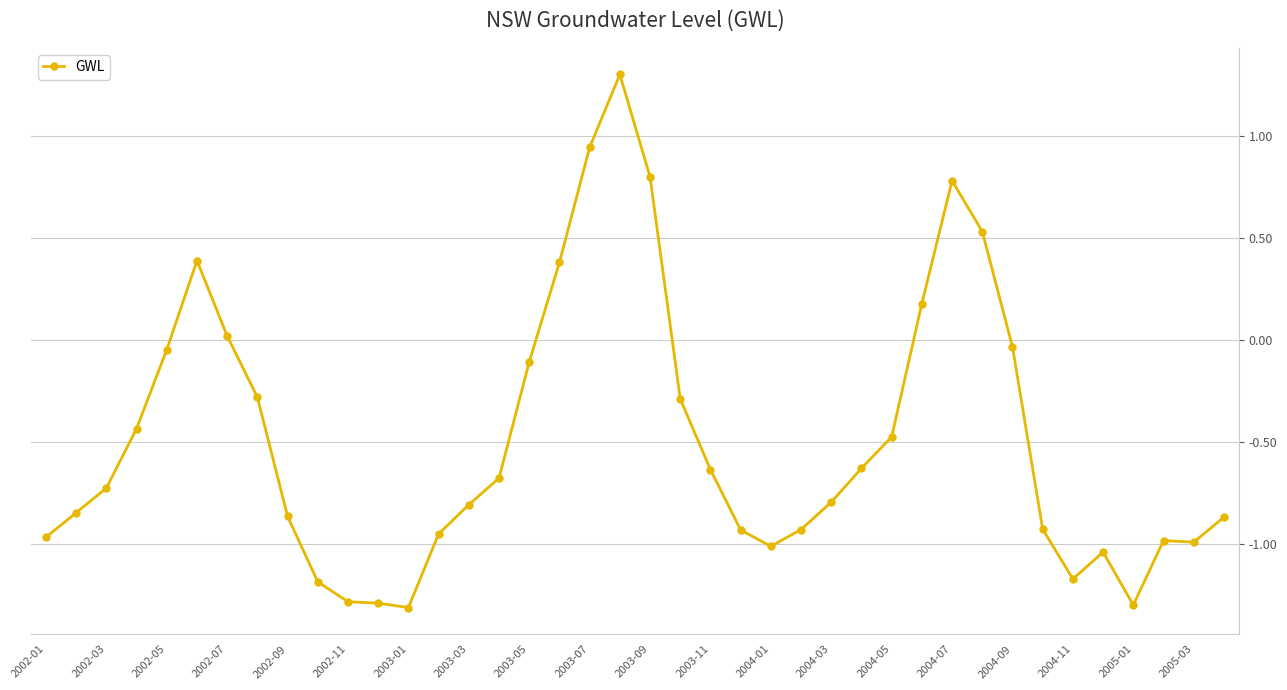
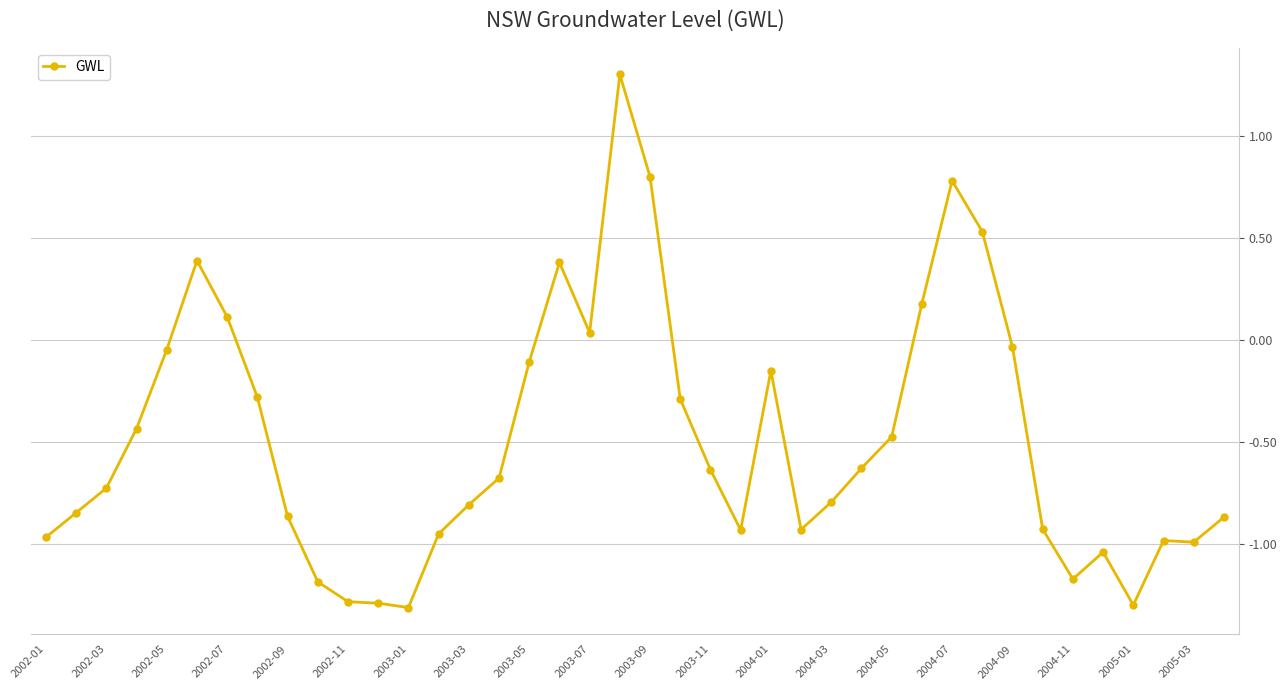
  {
    "2002-01": -0.97,
    "2002-03": -0.73,
    "2002-05": -0.05,
-   "2002-07": 0.02,
+   "2002-07": 0.11,
    "2002-09": -0.86,
    "2002-11": -1.28,
    "2003-01": -1.31,
    "2003-03": -0.81,
    "2003-05": -0.11,
-   "2003-07": 0.94,
+   "2003-07": 0.04,
    "2003-09": 0.80,
    "2003-11": -0.64,
-   "2004-01": -1.01,
+   "2004-01": -0.15,
    "2004-03": -0.79,
    "2004-05": -0.47,
    "2004-07": 0.78,
    "2004-09": -0.03,
    "2004-11": -1.17,
    "2005-01": -1.30,
    "2005-03": -0.99
  }
